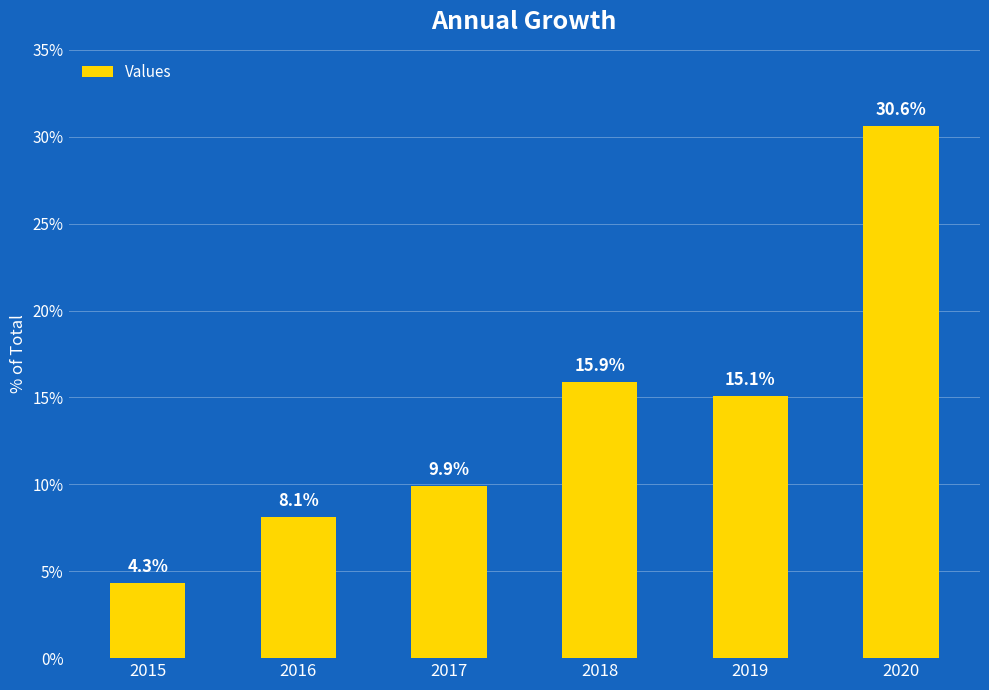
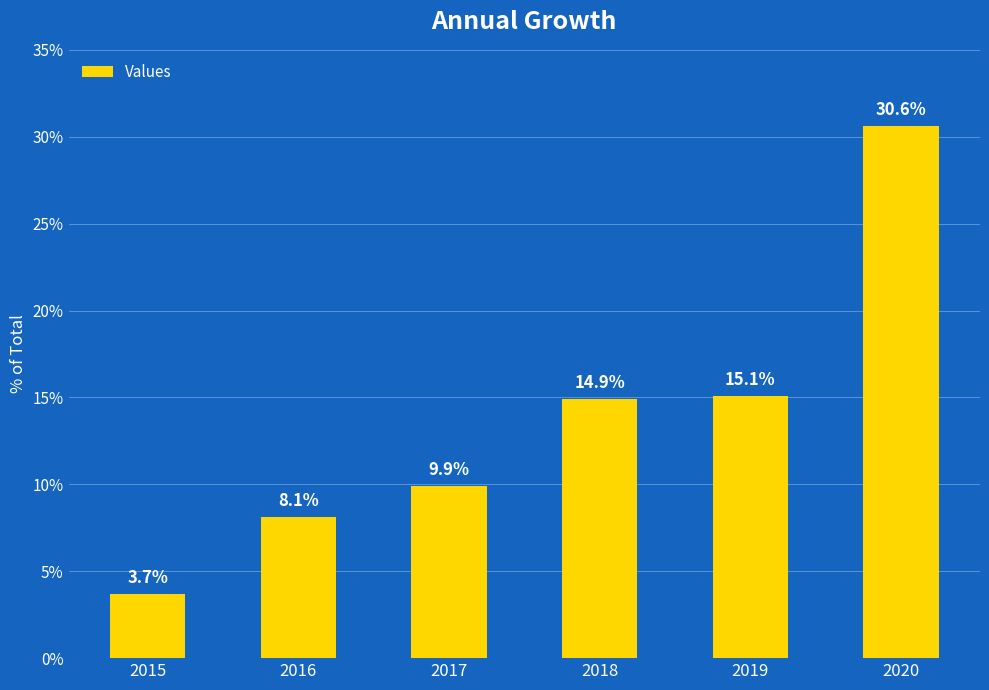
  {
-   "2015": "4.3%",
+   "2015": "3.7%",
    "2016": "8.1%",
    "2017": "9.9%",
-   "2018": "15.9%",
+   "2018": "14.9%",
    "2019": "15.1%",
    "2020": "30.6%"
  }
